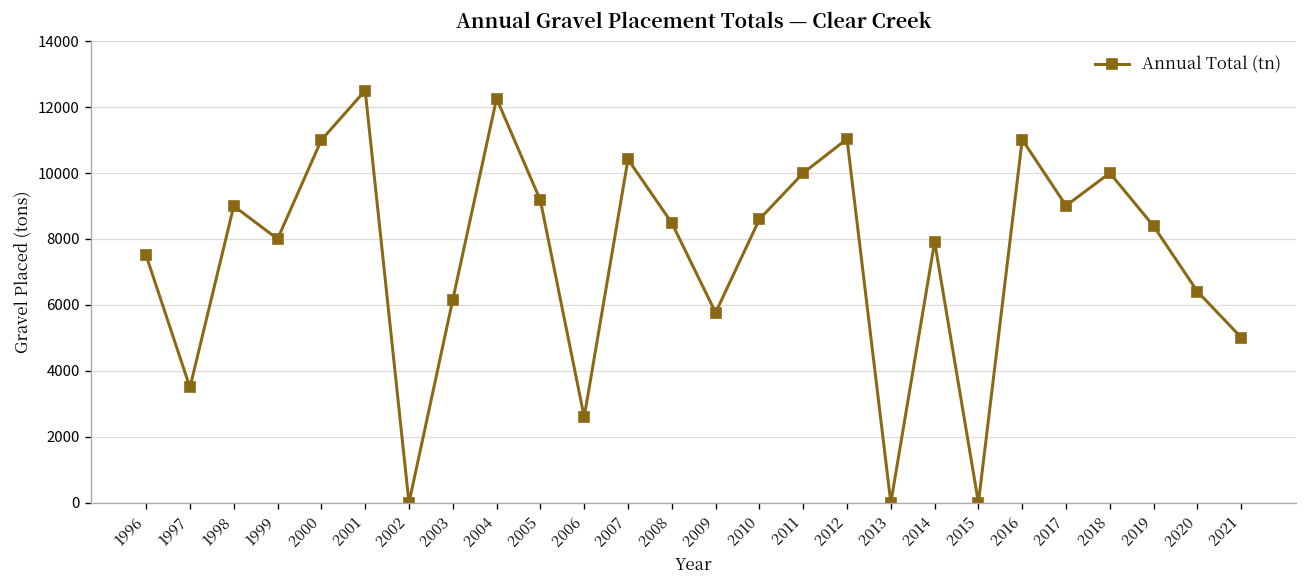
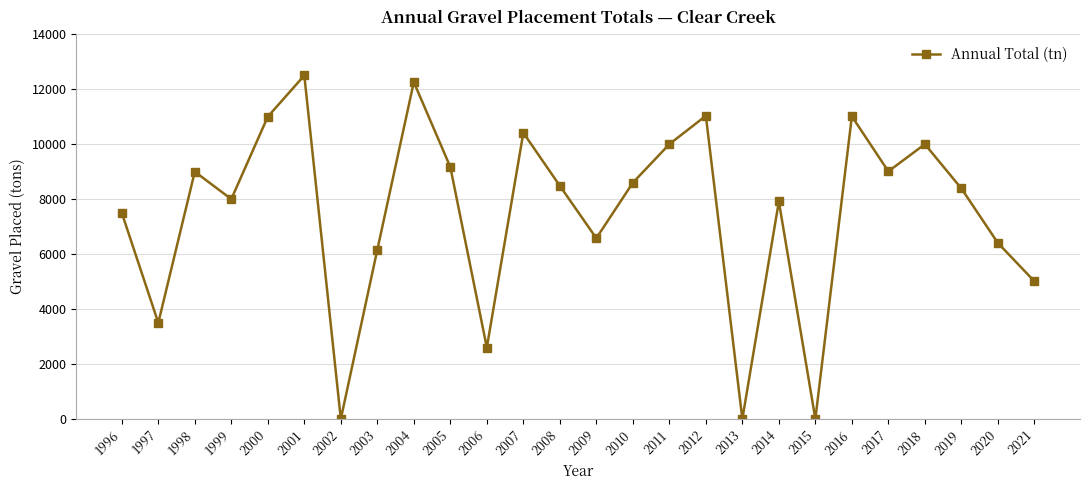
  {
    "1996": 7500,
    "1997": 3500,
    "1998": 9000,
    "1999": 8000,
    "2000": 11000,
    "2001": 12500,
    "2002": 0,
    "2003": 6200,
    "2004": 12300,
    "2005": 9200,
    "2006": 2600,
    "2007": 10400,
    "2008": 8500,
-   "2009": 5800,
+   "2009": 6600,
    "2010": 8600,
    "2011": 10000,
    "2012": 11000,
    "2013": 0,
    "2014": 7900,
    "2015": 0,
    "2016": 11000,
    "2017": 9000,
    "2018": 10000,
    "2019": 8400,
    "2020": 6400,
    "2021": 5000
  }
